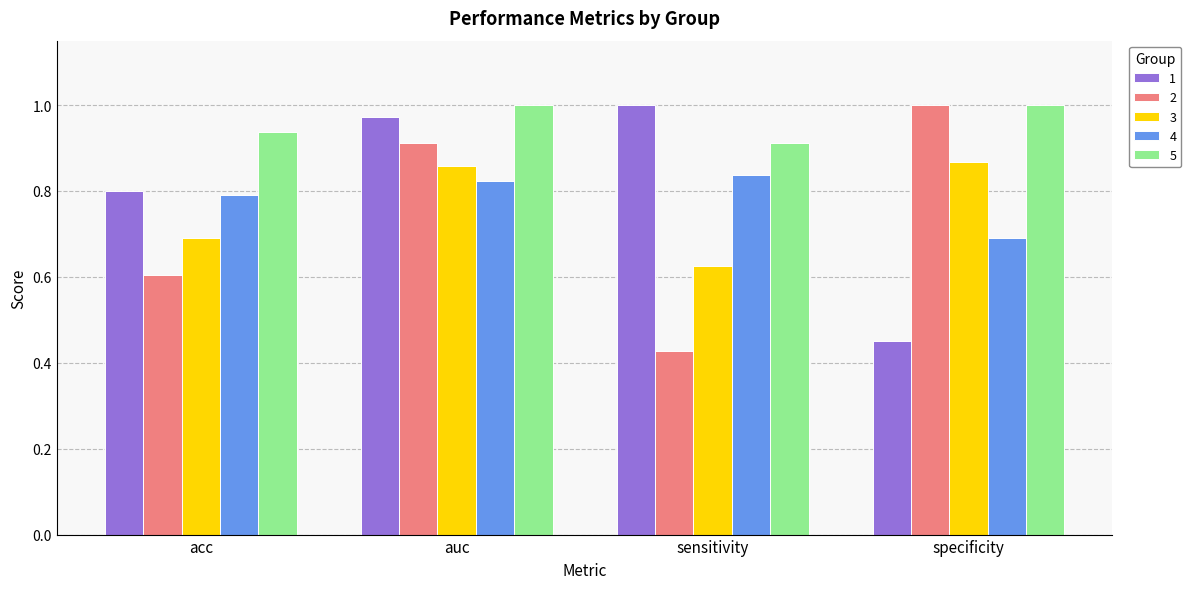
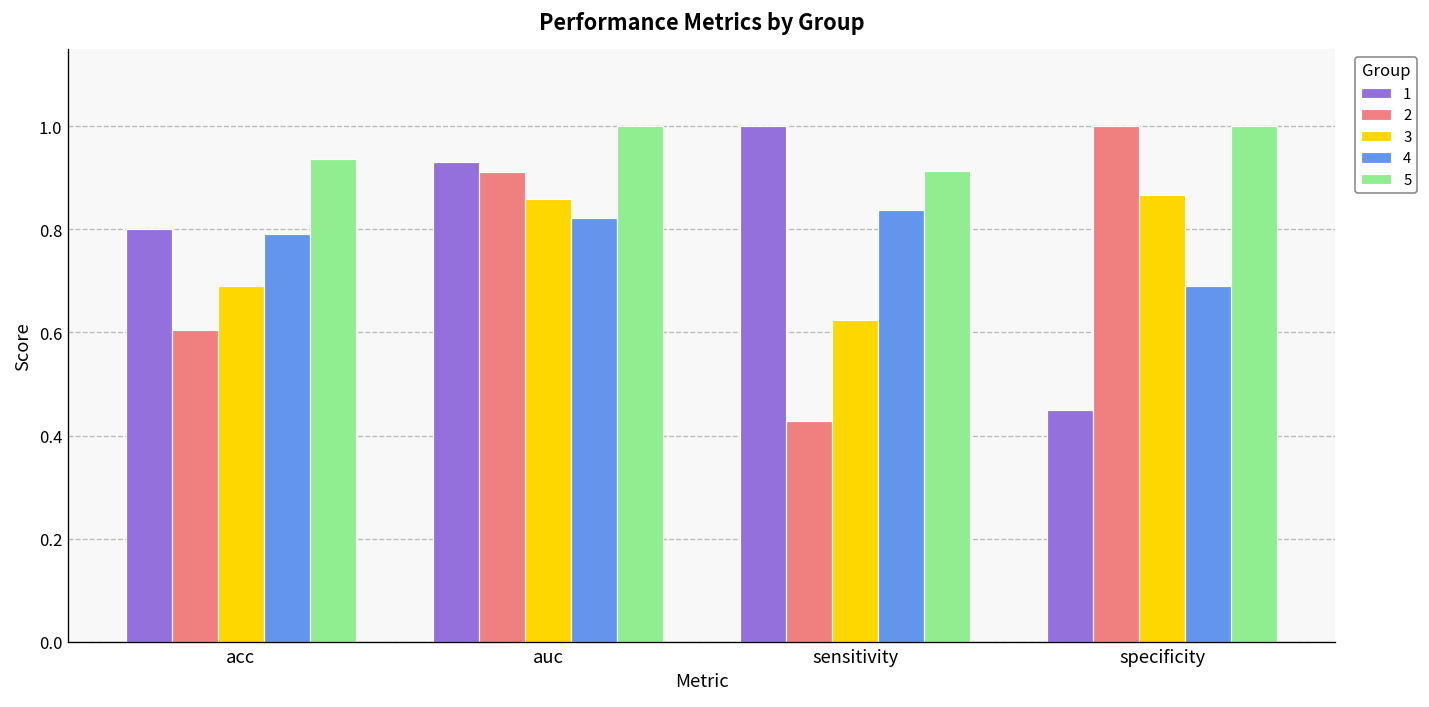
  {
    "1": {
      "acc": 0.80,
-     "auc": 0.97,
+     "auc": 0.93,
      "sensitivity": 1.00,
      "specificity": 0.45
    },
    "2": {
      "acc": 0.61,
      "auc": 0.91,
      "sensitivity": 0.43,
      "specificity": 1.00
    },
    "3": {
      "acc": 0.69,
      "auc": 0.86,
      "sensitivity": 0.63,
      "specificity": 0.87
    },
    "4": {
      "acc": 0.79,
      "auc": 0.82,
      "sensitivity": 0.84,
      "specificity": 0.69
    },
    "5": {
      "acc": 0.94,
      "auc": 1.00,
      "sensitivity": 0.91,
      "specificity": 1.00
    }
  }
